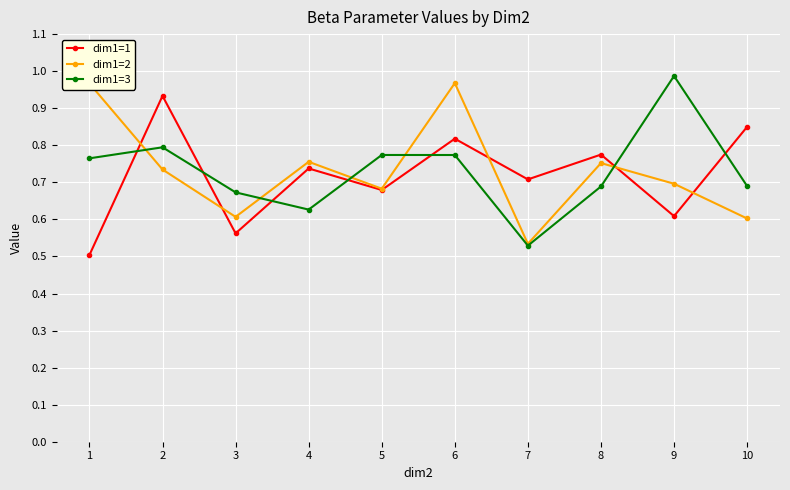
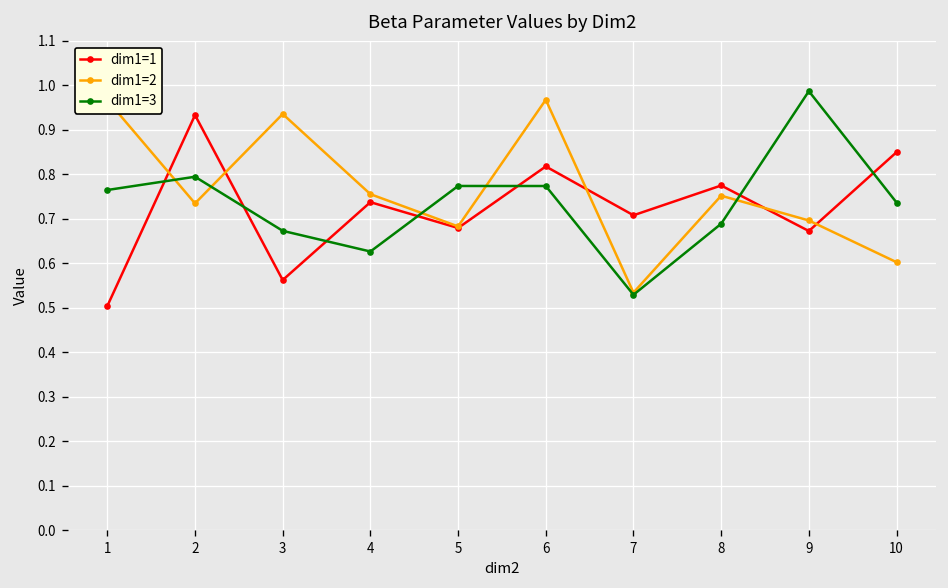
  {
    "dim1=1": {
      "1": 0.50,
      "2": 0.93,
      "3": 0.56,
      "4": 0.74,
      "6": 0.82,
      "7": 0.71,
      "8": 0.77,
-     "9": 0.61,
+     "9": 0.67,
      "10": 0.85
    },
    "dim1=2": {
      "2": 0.73,
-     "3": 0.61,
+     "3": 0.94,
      "4": 0.76,
      "6": 0.97,
      "8": 0.75,
      "9": 0.70,
      "10": 0.60
    },
    "dim1=3": {
      "1": 0.76,
      "2": 0.79,
      "3": 0.67,
      "4": 0.63,
      "5": 0.77,
      "6": 0.77,
      "8": 0.69,
      "9": 0.99,
-     "10": 0.69
+     "10": 0.74
    }
  }
